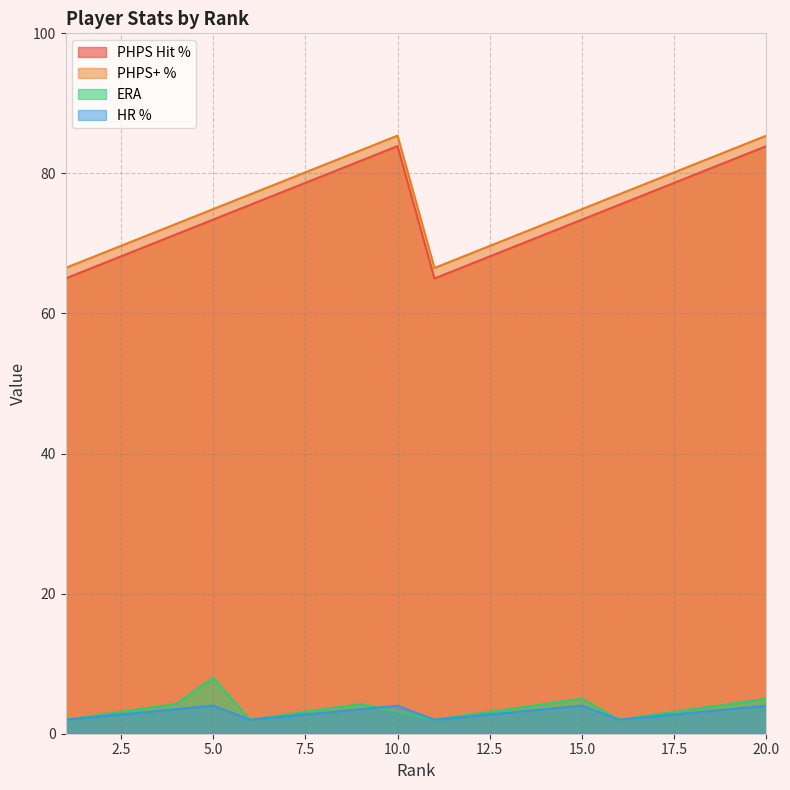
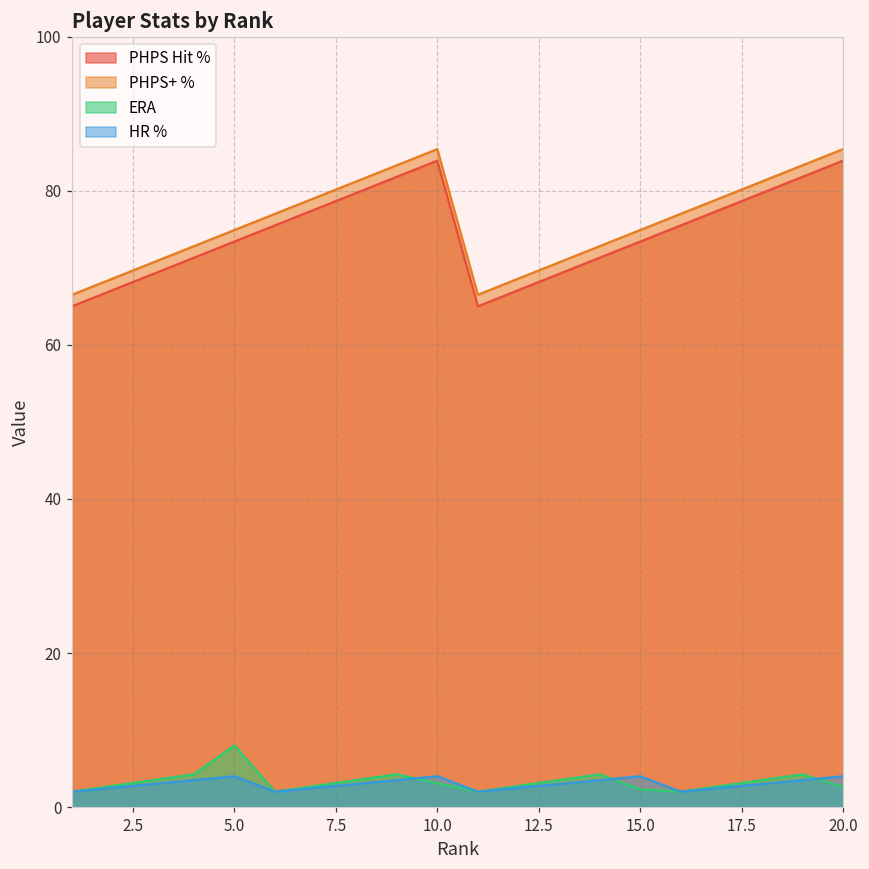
  {
    "ERA": {
      "5.0": 8,
      "10.0": 3,
-     "15.0": 5,
-     "20.0": 5
+     "15.0": 2,
+     "20.0": 3
    },
    "HR %": {
      "5.0": 4,
      "10.0": 4,
      "15.0": 4,
      "20.0": 4
    }
  }
